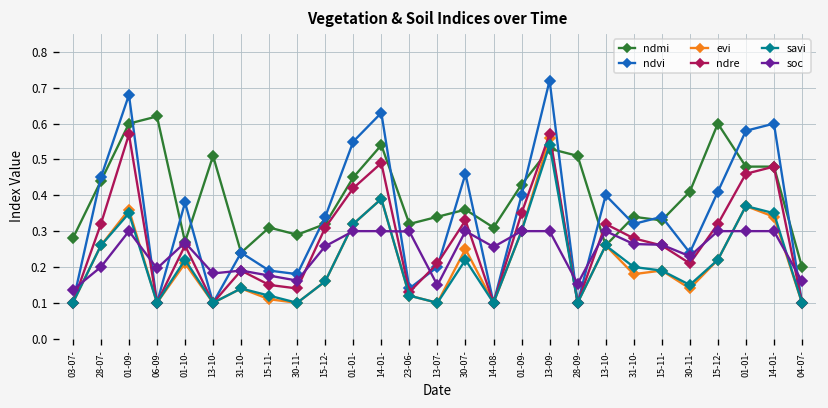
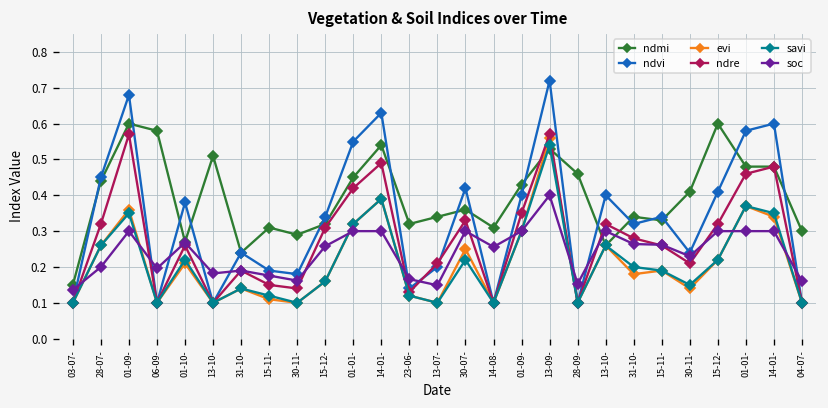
  {
    "ndmi": {
-     "03-07-": 0.28,
+     "03-07-": 0.15,
      "28-07-": 0.44,
-     "06-09-": 0.62,
+     "06-09-": 0.58,
      "23-06-": 0.32,
      "13-07-": 0.34,
      "30-07-": 0.36,
      "14-08-": 0.31,
      "13-09-": 0.53,
-     "28-09-": 0.51,
-     "04-07-": 0.2
+     "28-09-": 0.46,
+     "04-07-": 0.3
    },
    "ndvi": {
      "28-07-": 0.45,
      "01-10-": 0.38,
      "23-06-": 0.14,
      "13-07-": 0.20,
-     "30-07-": 0.46,
+     "30-07-": 0.42,
      "13-09-": 0.72
    },
    "evi": {
      "01-10-": 0.21,
      "30-07-": 0.25,
      "13-09-": 0.56
    },
    "ndre": {
      "28-07-": 0.32,
      "23-06-": 0.13,
      "13-07-": 0.21,
      "30-07-": 0.33,
      "13-09-": 0.57
    },
    "savi": {
      "01-10-": 0.22,
      "30-07-": 0.22,
      "13-09-": 0.54
    },
    "soc": {
      "03-07-": 0.14,
      "28-07-": 0.20,
      "06-09-": 0.20,
-     "23-06-": 0.30,
+     "23-06-": 0.17,
      "13-07-": 0.15,
      "30-07-": 0.30,
      "14-08-": 0.26,
-     "13-09-": 0.3,
+     "13-09-": 0.4,
      "28-09-": 0.15,
      "04-07-": 0.16
    }
  }
